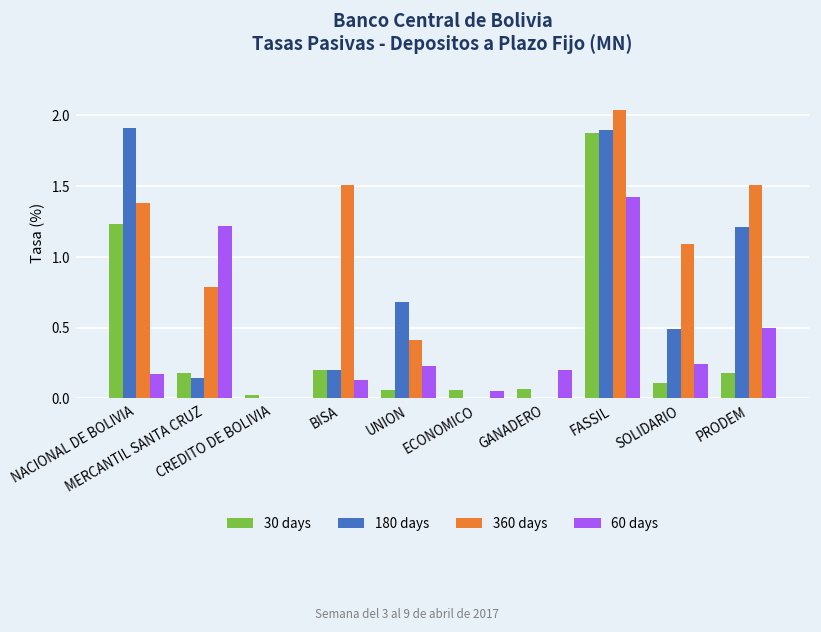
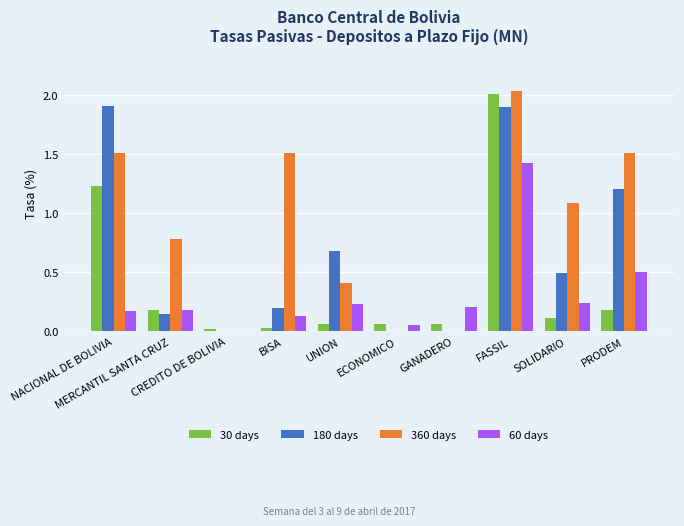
  {
    "30 days": {
      "NACIONAL DE BOLIVIA": 1.23,
      "MERCANTIL SANTA CRUZ": 0.18,
      "CREDITO DE BOLIVIA": 0.02,
-     "BISA": 0.20,
+     "BISA": 0.02,
      "UNION": 0.06,
      "ECONOMICO": 0.06,
      "GANADERO": 0.07,
-     "FASSIL": 1.87,
+     "FASSIL": 2.01,
      "SOLIDARIO": 0.11,
      "PRODEM": 0.18
    },
    "180 days": {
      "NACIONAL DE BOLIVIA": 1.91,
      "MERCANTIL SANTA CRUZ": 0.15,
      "CREDITO DE BOLIVIA": 0.00,
      "BISA": 0.20,
      "UNION": 0.68,
      "ECONOMICO": 0.00,
      "GANADERO": 0.00,
      "FASSIL": 1.90,
      "SOLIDARIO": 0.49,
      "PRODEM": 1.21
    },
    "360 days": {
-     "NACIONAL DE BOLIVIA": 1.38,
+     "NACIONAL DE BOLIVIA": 1.51,
      "MERCANTIL SANTA CRUZ": 0.78,
      "CREDITO DE BOLIVIA": 0.00,
      "BISA": 1.51,
      "UNION": 0.41,
      "ECONOMICO": 0.00,
      "GANADERO": 0.00,
      "FASSIL": 2.04,
      "SOLIDARIO": 1.09,
      "PRODEM": 1.51
    },
    "60 days": {
      "NACIONAL DE BOLIVIA": 0.17,
-     "MERCANTIL SANTA CRUZ": 1.21,
+     "MERCANTIL SANTA CRUZ": 0.18,
      "CREDITO DE BOLIVIA": 0.00,
      "BISA": 0.13,
      "UNION": 0.23,
      "ECONOMICO": 0.05,
      "GANADERO": 0.20,
      "FASSIL": 1.42,
      "SOLIDARIO": 0.24,
      "PRODEM": 0.50
    }
  }
